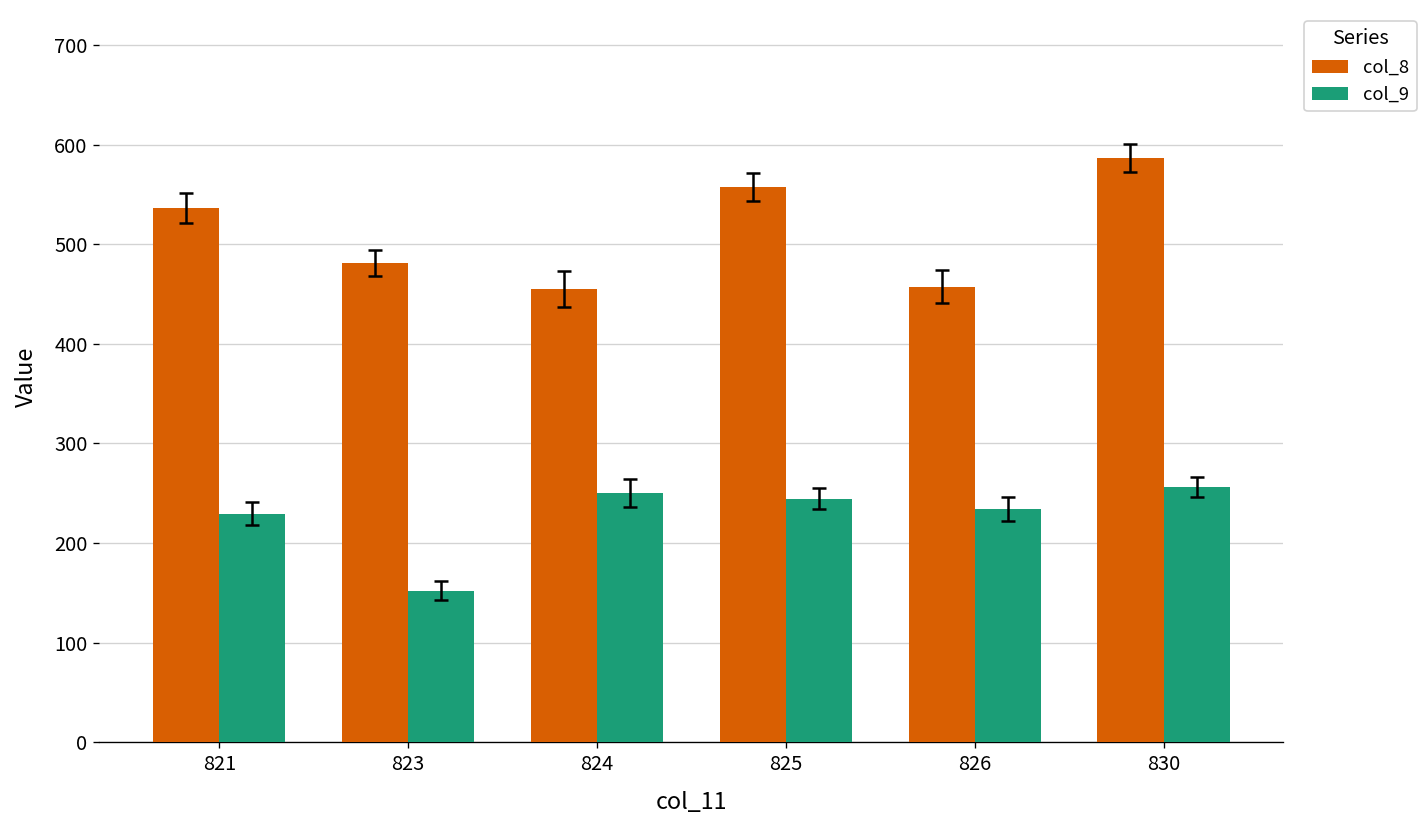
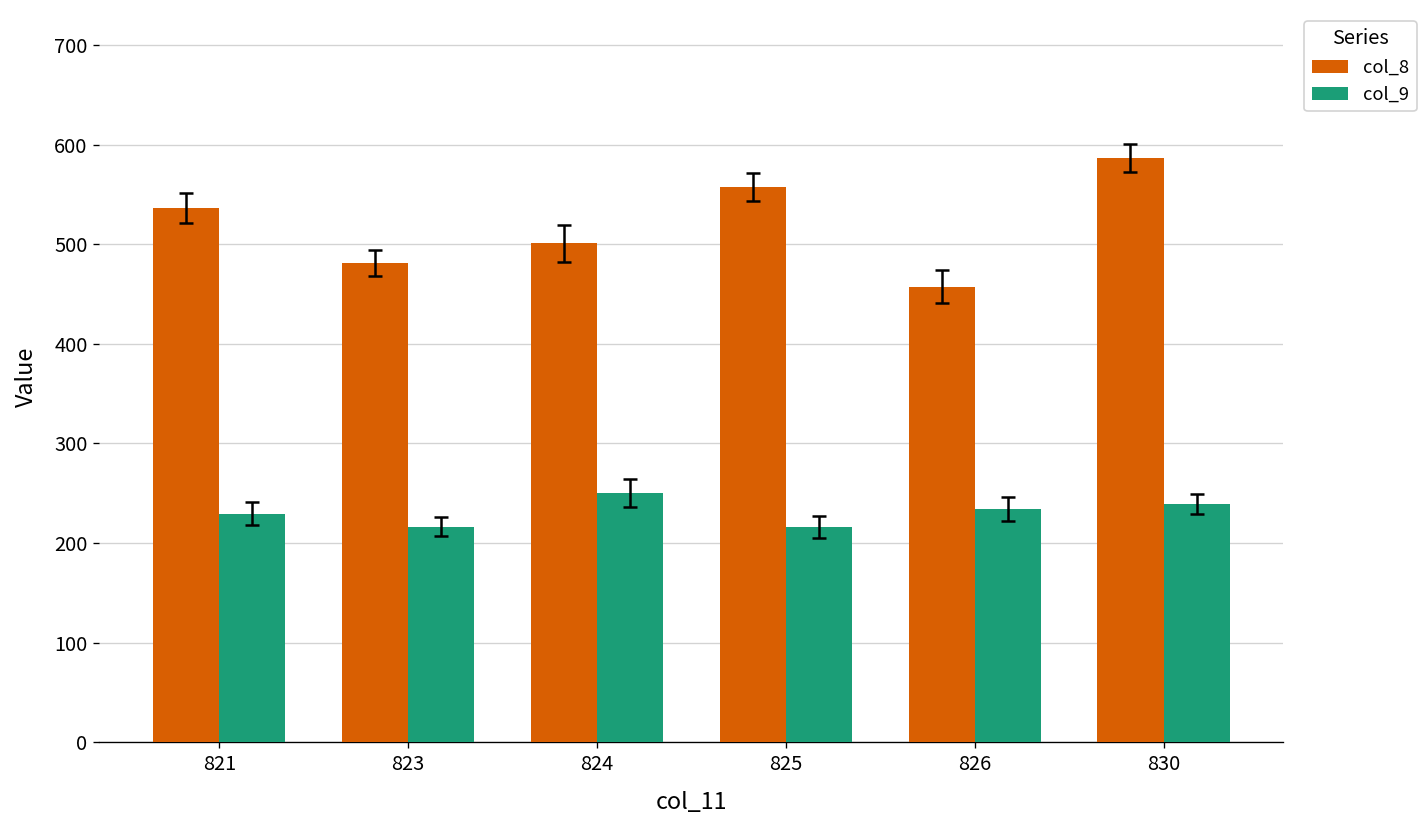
  {
    "col_8": {
      "821": 540,
      "823": 480,
-     "824": 460,
+     "824": 500,
      "825": 560,
      "826": 460,
      "830": 590
    },
    "col_9": {
      "821": 230,
-     "823": 150,
+     "823": 220,
      "824": 250,
-     "825": 240,
+     "825": 220,
      "826": 230,
-     "830": 260
+     "830": 240
    }
  }
